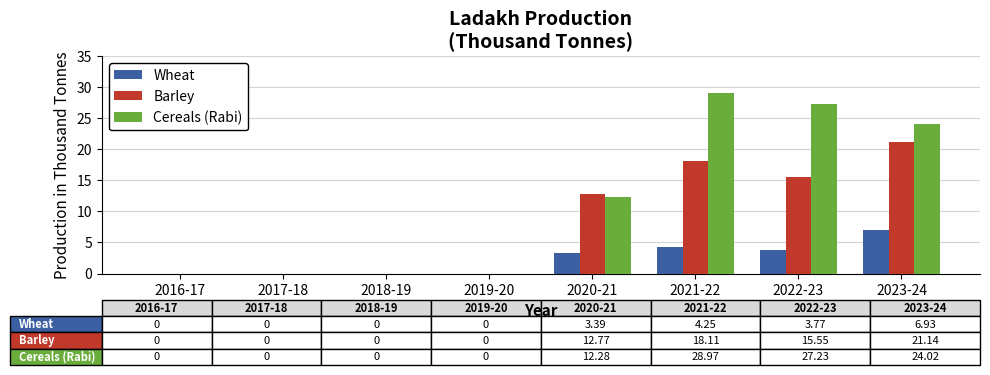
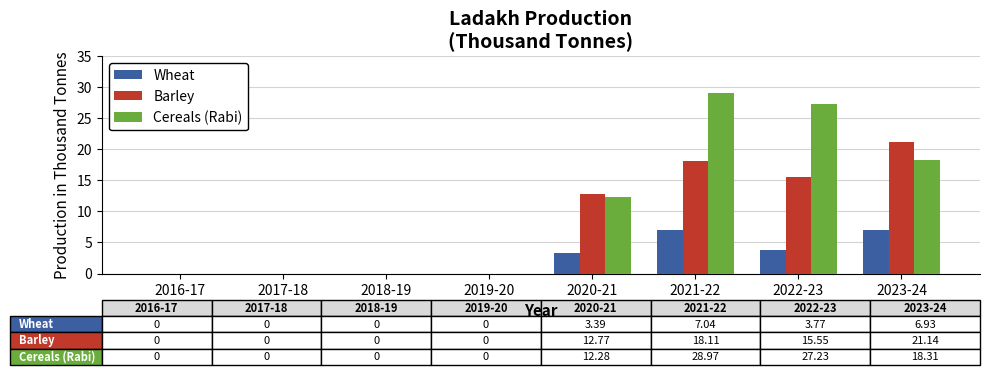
  {
    "Wheat": {
-     "2021-22": 4.25
+     "2021-22": 7.04
    },
    "Barley": {
      "2016-17": 0,
      "2017-18": 0,
      "2018-19": 0,
      "2019-20": 0,
      "2020-21": 13,
      "2021-22": 18,
      "2022-23": 16,
      "2023-24": 21
    },
    "Cereals (Rabi)": {
-     "2023-24": 24.02
+     "2023-24": 18.31
    }
  }
